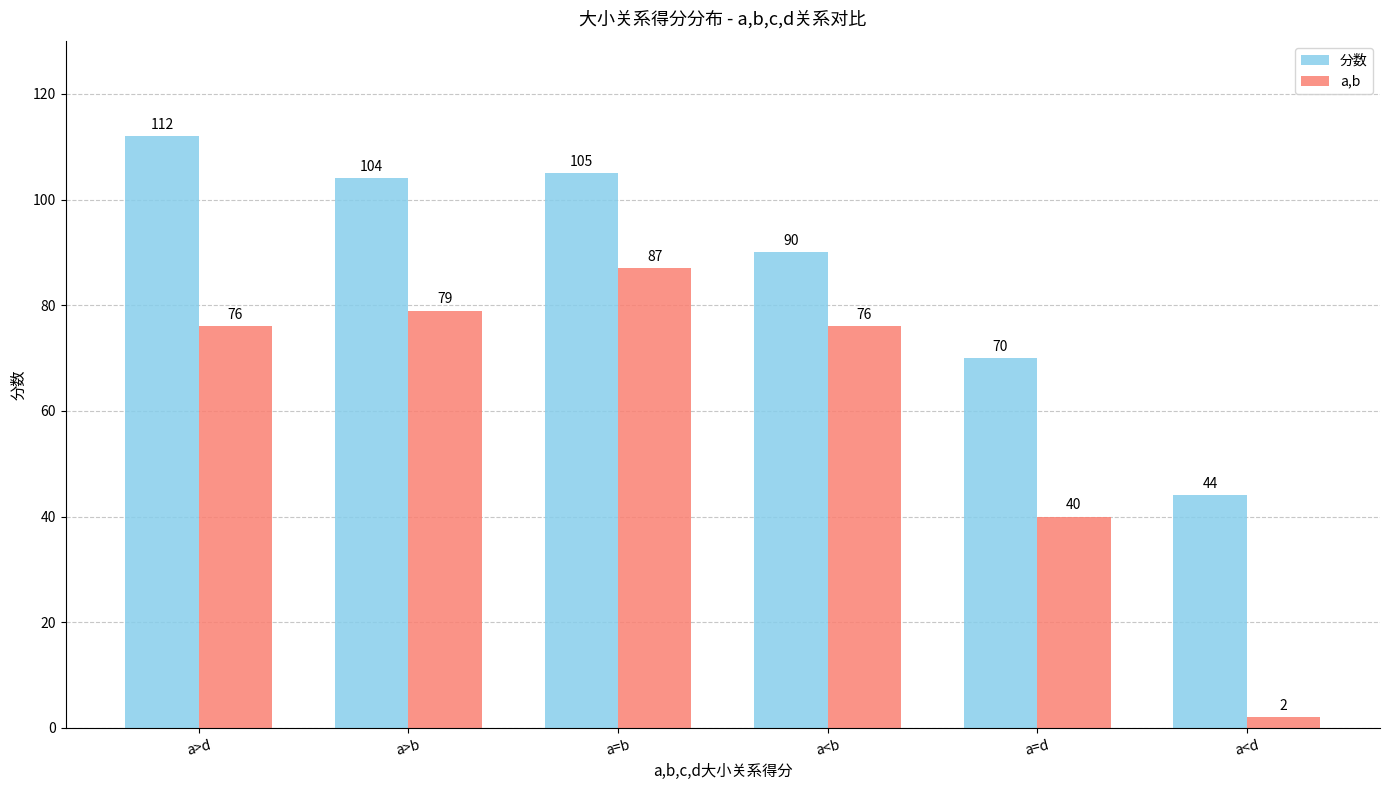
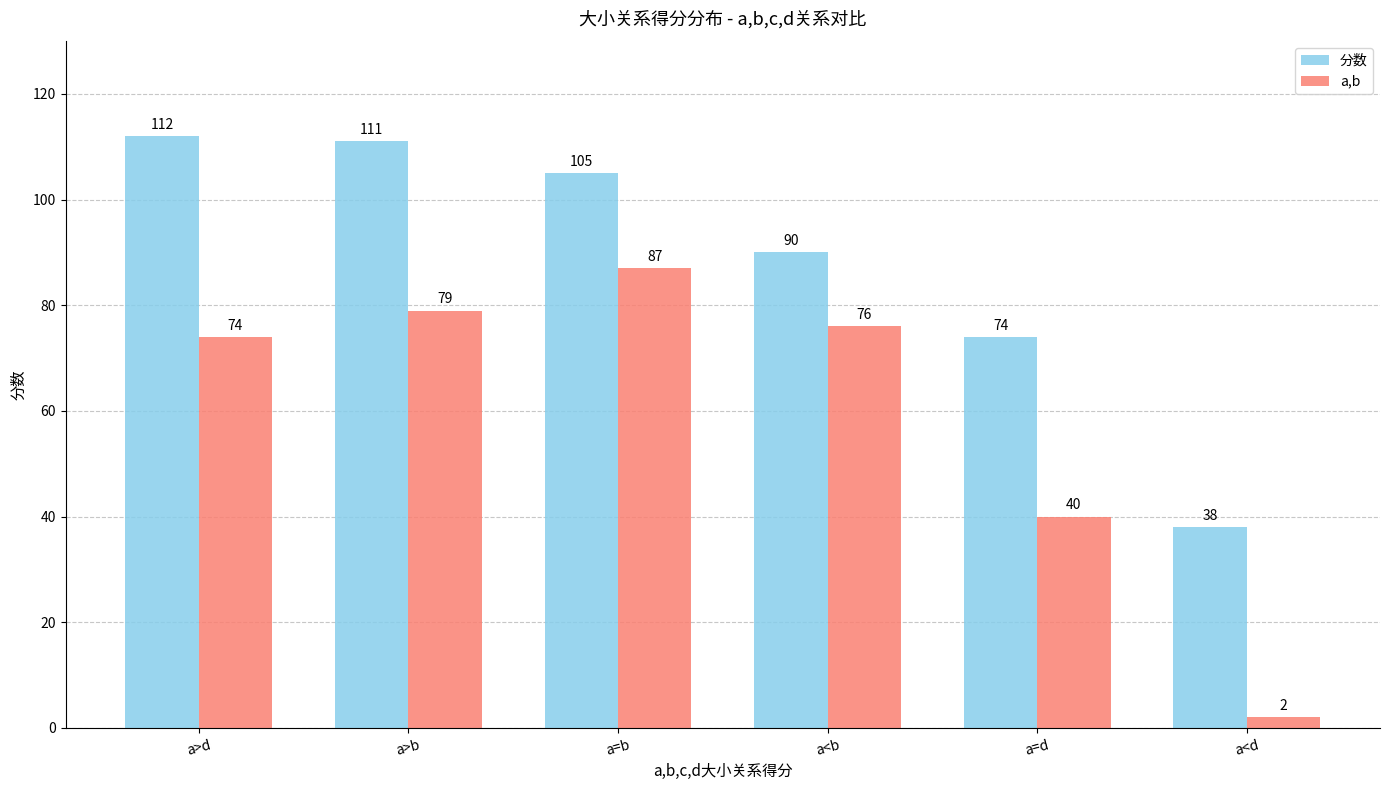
  {
    "分数": {
      "a>d": 112,
-     "a>b": 104,
+     "a>b": 111,
      "a=b": 105,
      "a<b": 90,
-     "a=d": 70,
-     "a<d": 44
+     "a=d": 74,
+     "a<d": 38
    },
    "a,b": {
-     "a>d": 76,
+     "a>d": 74,
      "a>b": 79,
      "a=b": 87,
      "a<b": 76,
      "a=d": 40,
      "a<d": 2
    }
  }
